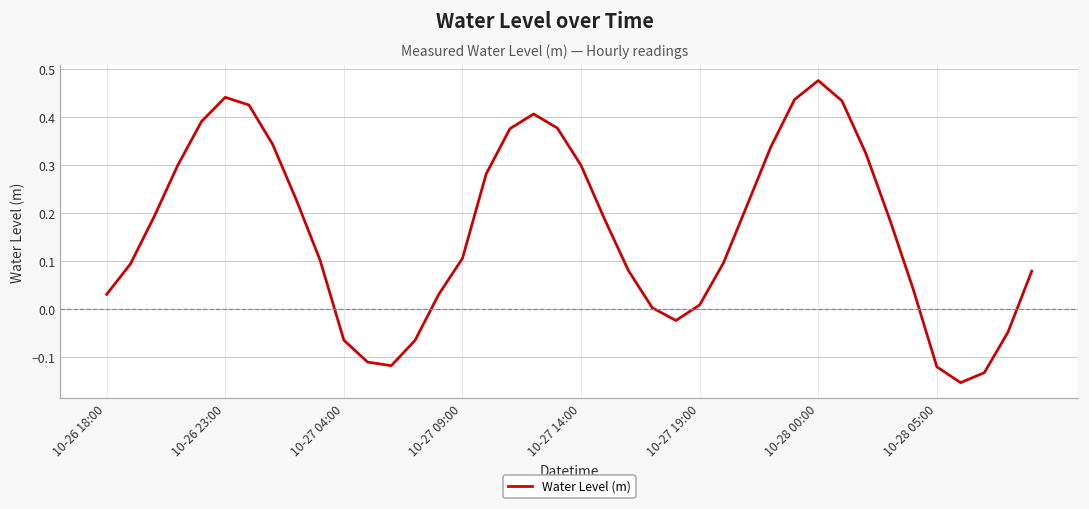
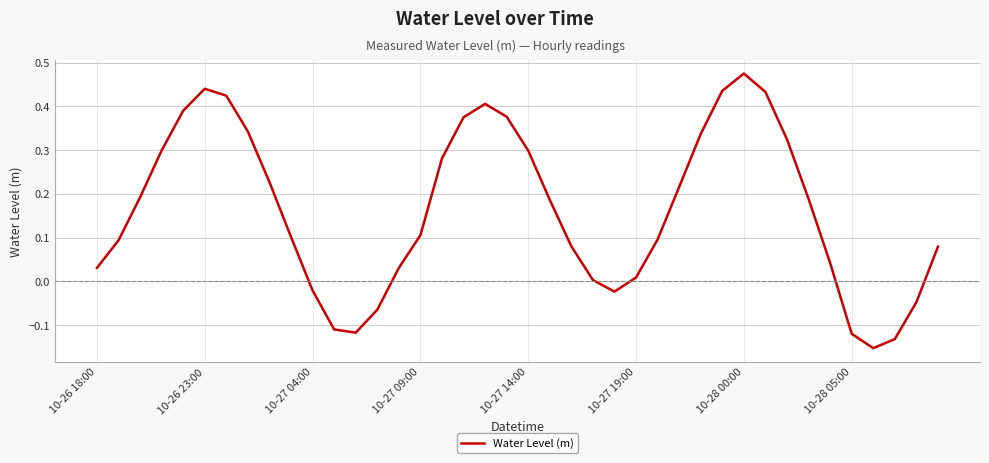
  {
    "10-26 18:00": 0.03,
    "10-26 23:00": 0.44,
-   "10-27 04:00": -0.06,
+   "10-27 04:00": -0.02,
    "10-27 09:00": 0.11,
    "10-27 14:00": 0.30,
    "10-27 19:00": 0.01,
    "10-28 00:00": 0.48,
    "10-28 05:00": -0.12
  }
